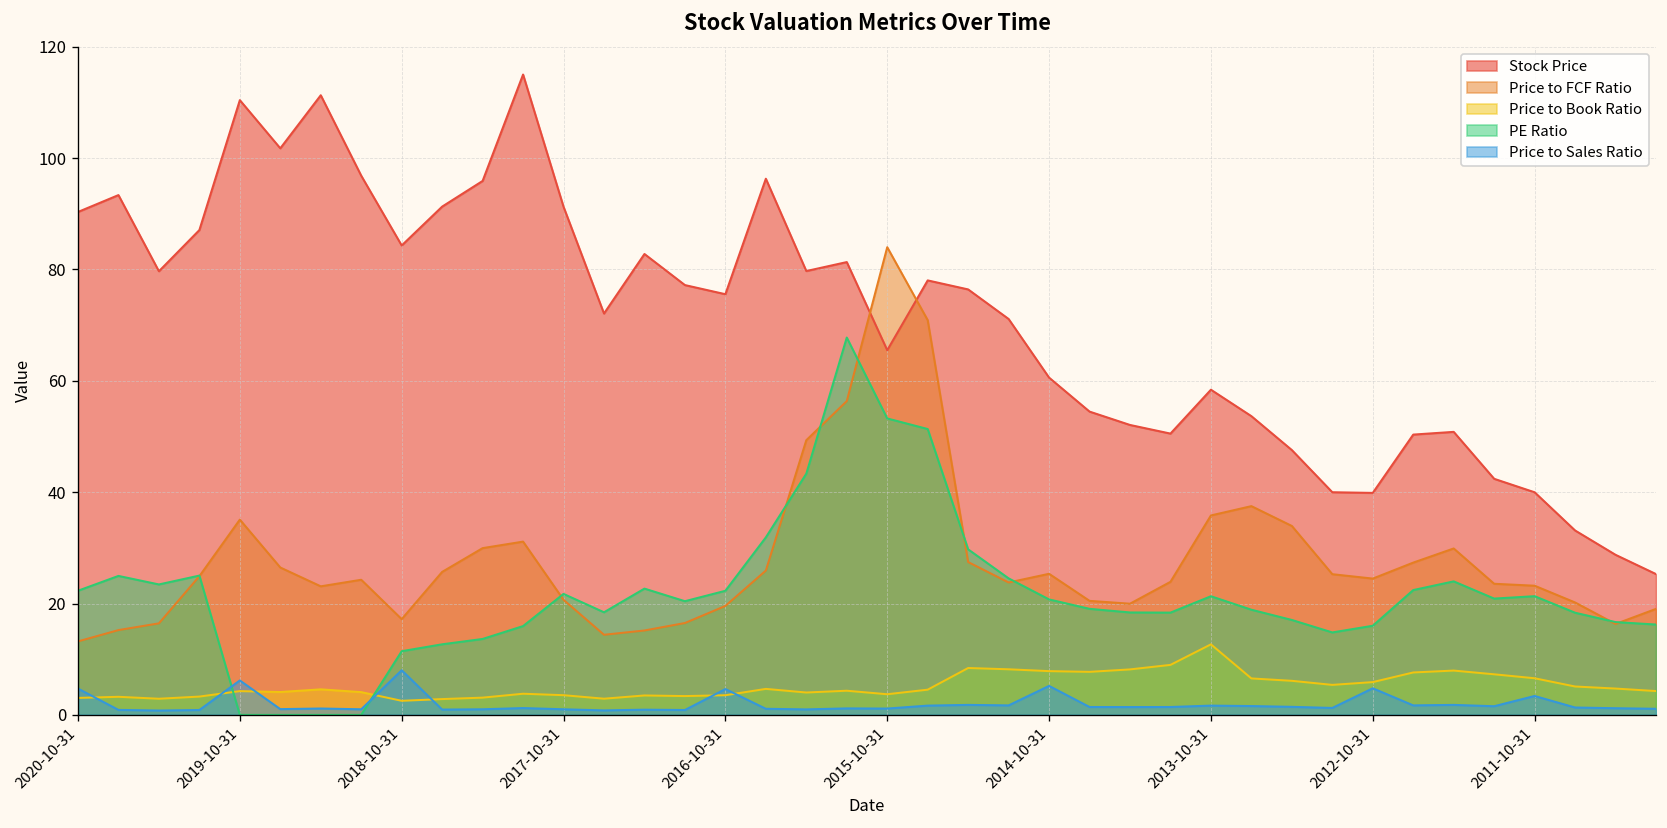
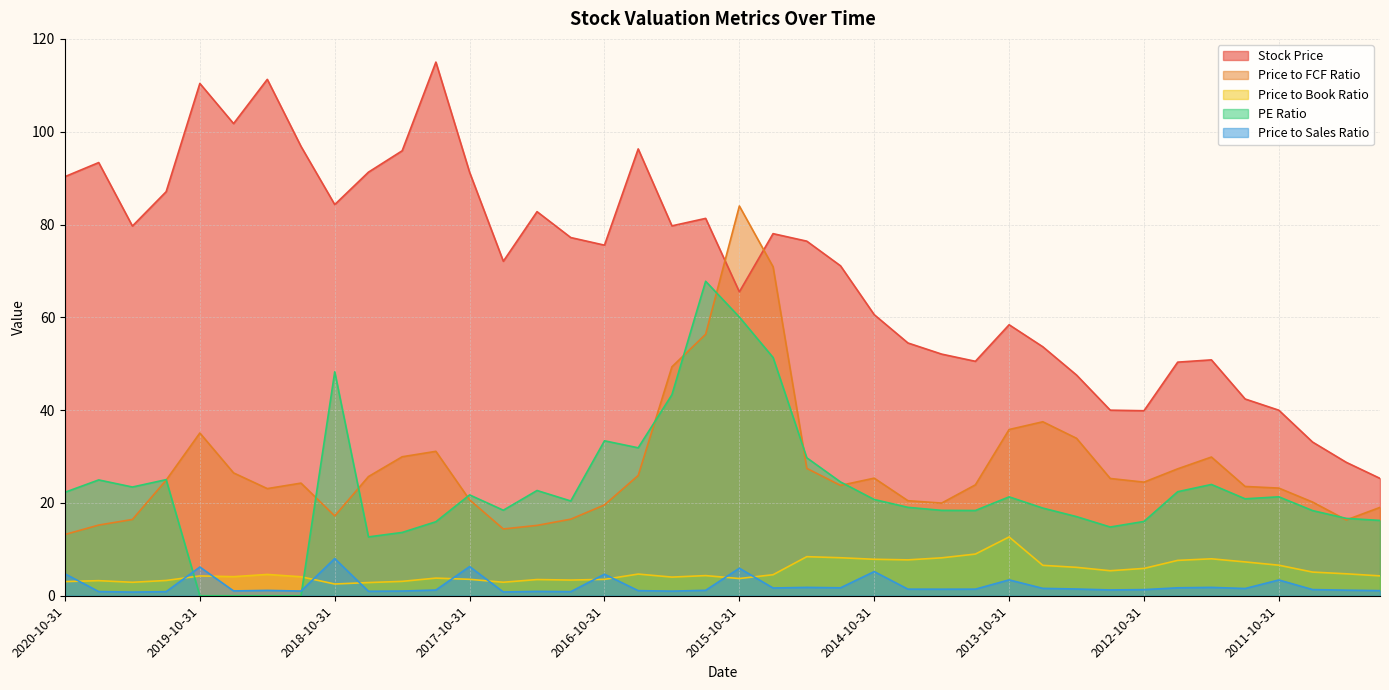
  {
    "PE Ratio": {
      "2020-10-31": 22,
      "2019-10-31": 0,
-     "2018-10-31": 11,
+     "2018-10-31": 48,
      "2017-10-31": 22,
-     "2016-10-31": 22,
-     "2015-10-31": 53,
+     "2016-10-31": 33,
+     "2015-10-31": 60,
      "2014-10-31": 21,
      "2013-10-31": 21,
      "2012-10-31": 16,
      "2011-10-31": 21
    },
    "Price to Sales Ratio": {
      "2020-10-31": 5,
      "2019-10-31": 6,
      "2018-10-31": 8,
-     "2017-10-31": 1,
+     "2017-10-31": 6,
      "2016-10-31": 5,
-     "2015-10-31": 1,
+     "2015-10-31": 6,
      "2014-10-31": 5,
-     "2013-10-31": 2,
-     "2012-10-31": 5,
+     "2013-10-31": 3,
+     "2012-10-31": 1,
      "2011-10-31": 3
    }
  }
